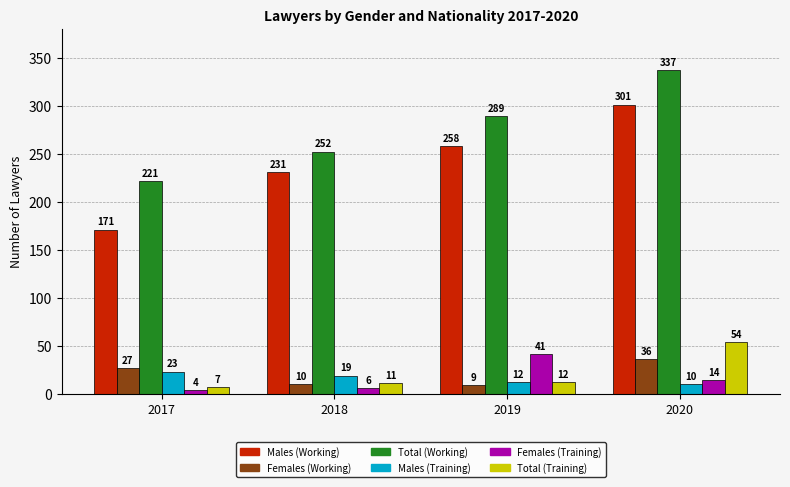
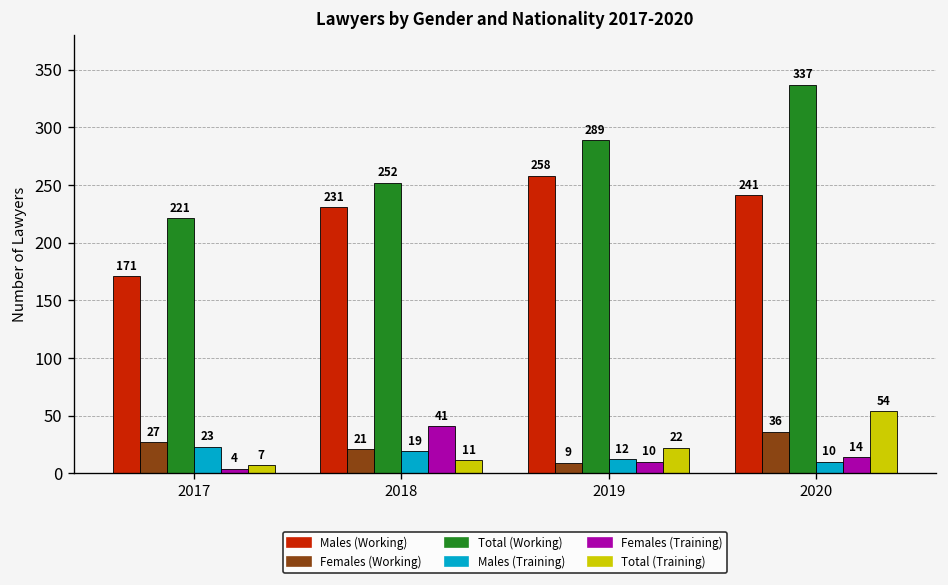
  {
    "Males (Working)": {
      "2017": 171,
      "2018": 231,
      "2019": 258,
-     "2020": 301
+     "2020": 241
    },
    "Females (Working)": {
      "2017": 27,
-     "2018": 10,
+     "2018": 21,
      "2019": 9,
      "2020": 36
    },
    "Total (Working)": {
      "2017": 221,
      "2018": 252,
      "2019": 289,
      "2020": 337
    },
    "Males (Training)": {
      "2017": 23,
      "2018": 19,
      "2019": 12,
      "2020": 10
    },
    "Females (Training)": {
      "2017": 4,
-     "2018": 6,
-     "2019": 41,
+     "2018": 41,
+     "2019": 10,
      "2020": 14
    },
    "Total (Training)": {
      "2017": 7,
      "2018": 11,
-     "2019": 12,
+     "2019": 22,
      "2020": 54
    }
  }
